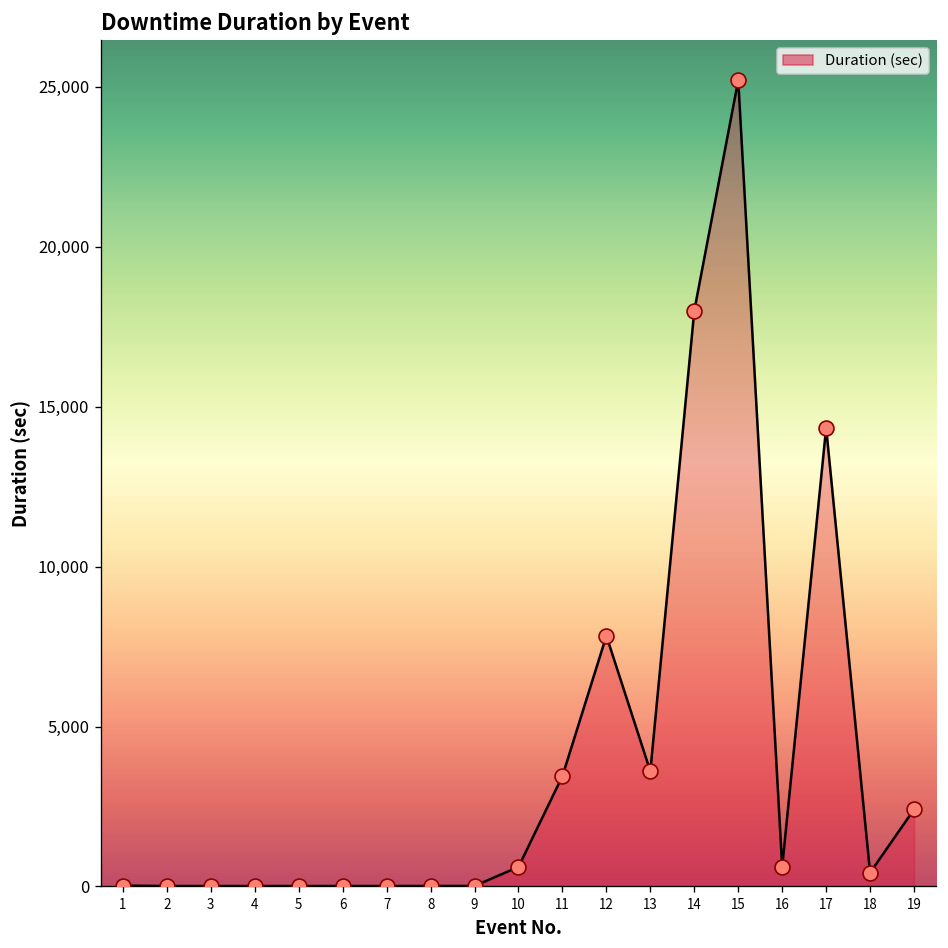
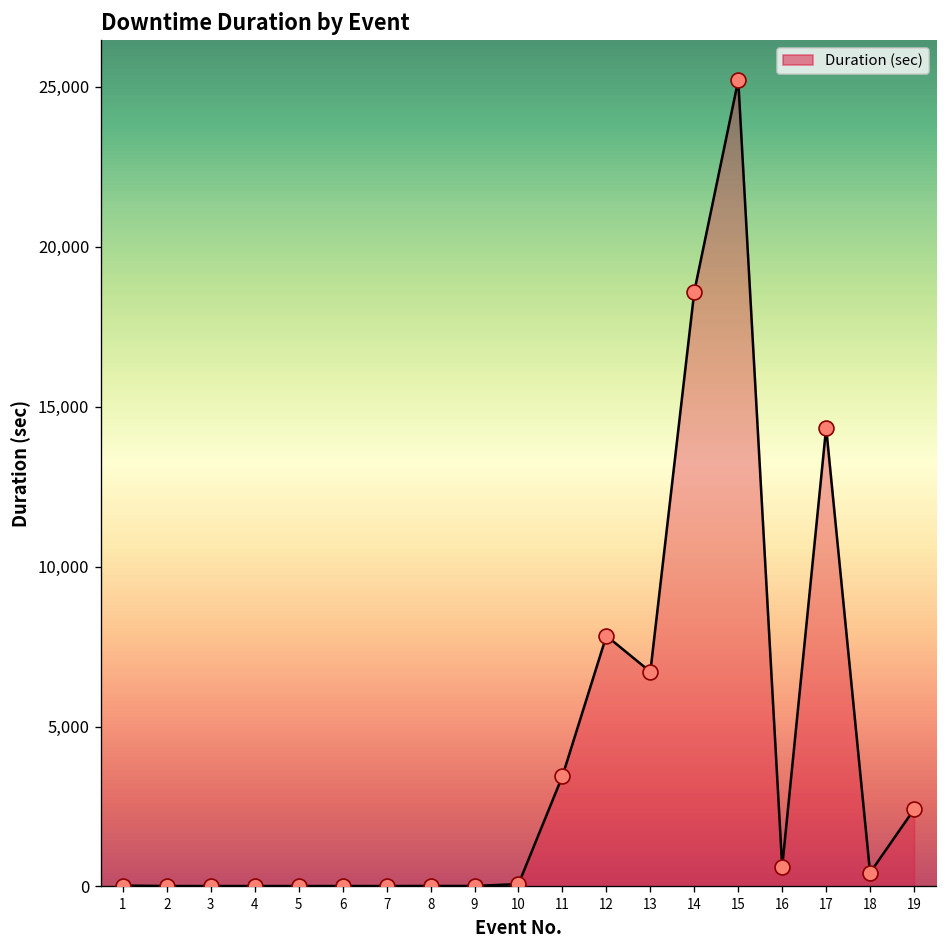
  {
    "1": "0",
    "2": "0",
    "3": "0",
    "4": "0",
    "5": "0",
    "6": "0",
    "7": "0",
    "8": "0",
    "9": "0",
-   "10": "600",
+   "10": "100",
    "11": "3,500",
    "12": "7,800",
-   "13": "3,600",
-   "14": "18,000",
+   "13": "6,700",
+   "14": "18,600",
    "15": "25,200",
    "16": "600",
    "17": "14,300",
    "18": "400",
    "19": "2,400"
  }
